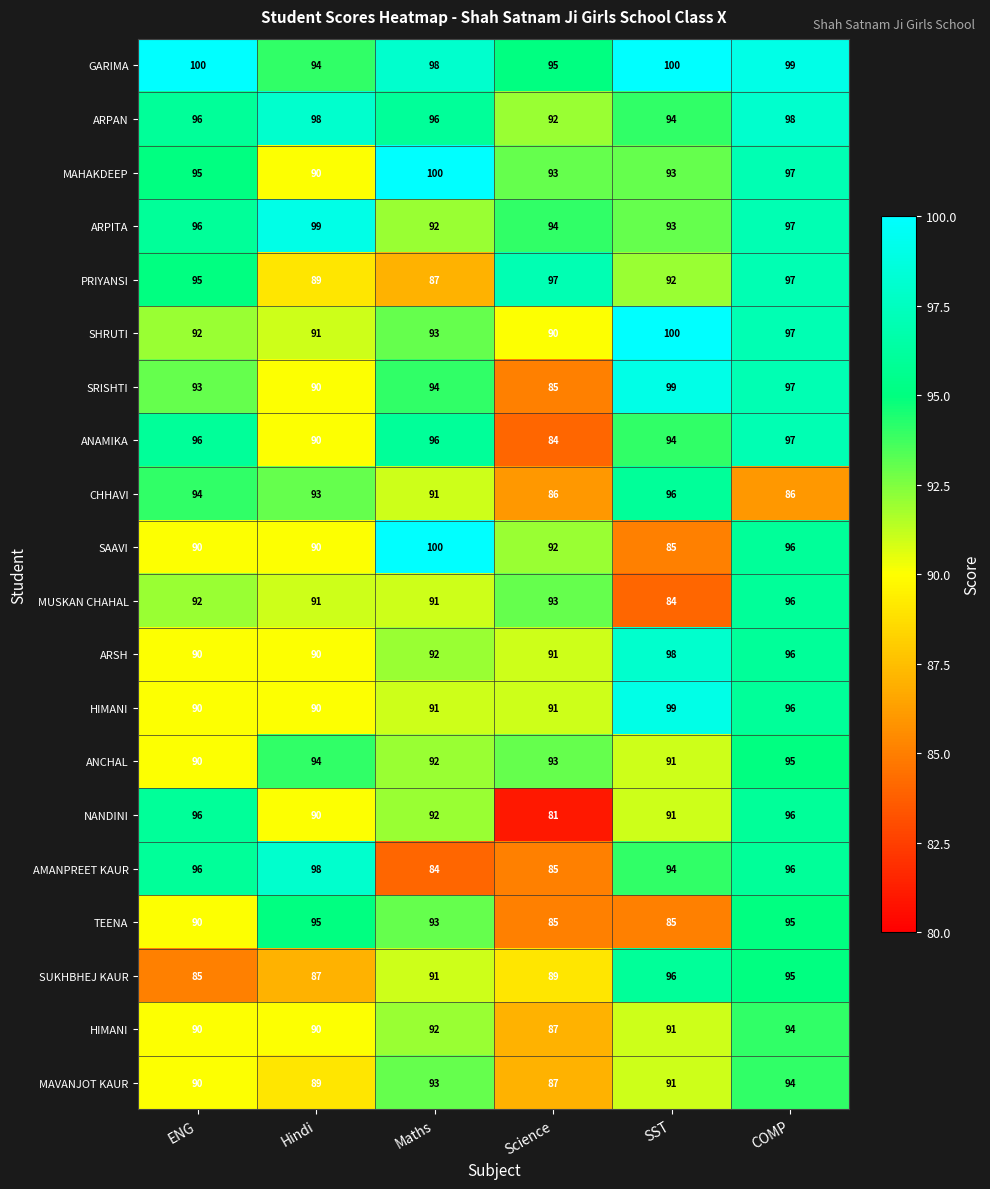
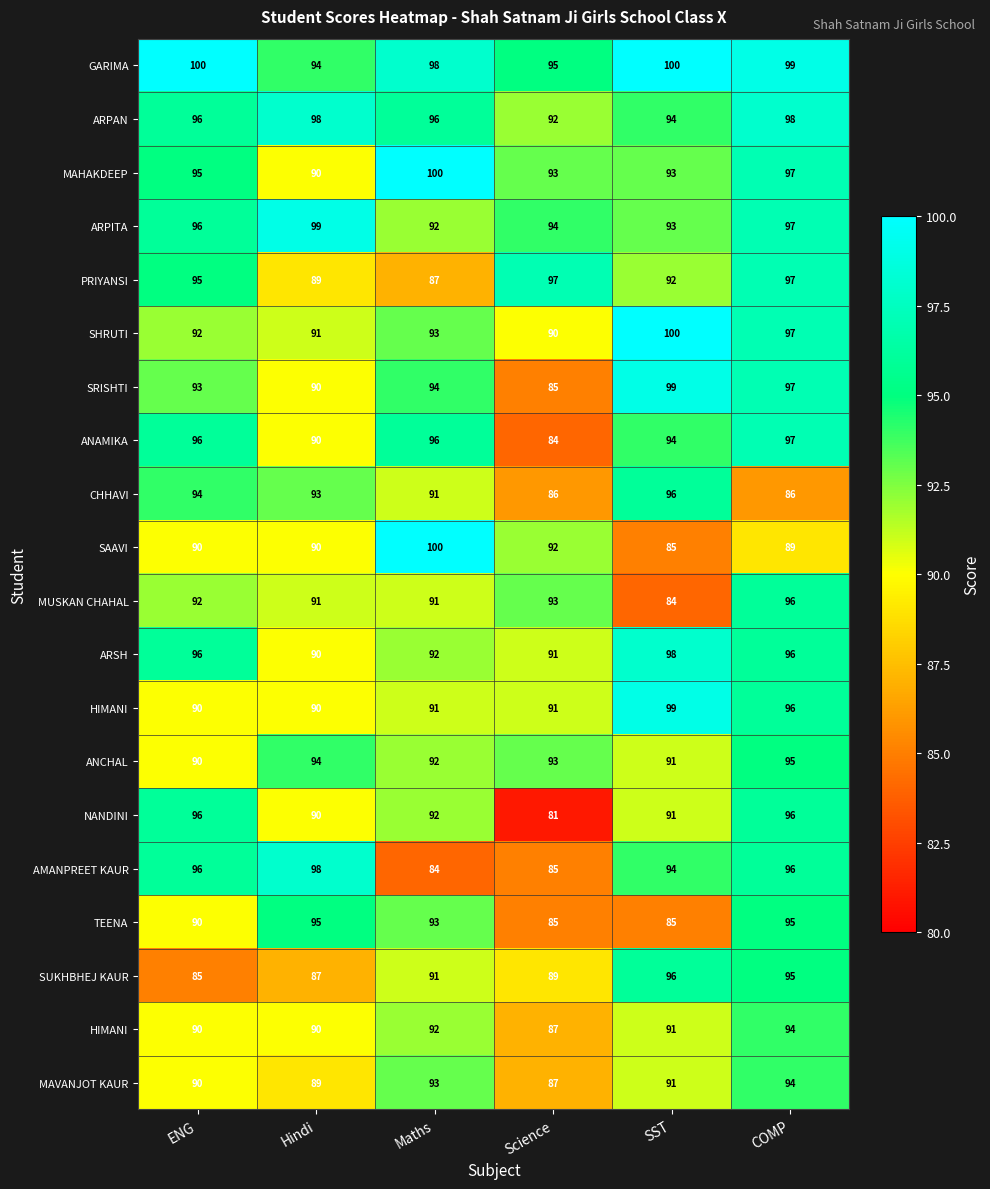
  {
    "GARIMA": {
      "ENG": 100,
      "Hindi": 94,
      "Maths": 98,
      "Science": 95,
      "SST": 100,
      "COMP": 99
    },
    "ARPAN": {
      "ENG": 96,
      "Hindi": 98,
      "Maths": 96,
      "Science": 92,
      "SST": 94,
      "COMP": 98
    },
    "MAHAKDEEP": {
      "ENG": 95,
      "Hindi": 90,
      "Maths": 100,
      "Science": 93,
      "SST": 93,
      "COMP": 97
    },
    "ARPITA": {
      "ENG": 96,
      "Hindi": 99,
      "Maths": 92,
      "Science": 94,
      "SST": 93,
      "COMP": 97
    },
    "PRIYANSI": {
      "ENG": 95,
      "Hindi": 89,
      "Maths": 87,
      "Science": 97,
      "SST": 92,
      "COMP": 97
    },
    "SHRUTI": {
      "ENG": 92,
      "Hindi": 91,
      "Maths": 93,
      "Science": 90,
      "SST": 100,
      "COMP": 97
    },
    "SRISHTI": {
      "ENG": 93,
      "Hindi": 90,
      "Maths": 94,
      "Science": 85,
      "SST": 99,
      "COMP": 97
    },
    "ANAMIKA": {
      "ENG": 96,
      "Hindi": 90,
      "Maths": 96,
      "Science": 84,
      "SST": 94,
      "COMP": 97
    },
    "CHHAVI": {
      "ENG": 94,
      "Hindi": 93,
      "Maths": 91,
      "Science": 86,
      "SST": 96,
      "COMP": 86
    },
    "SAAVI": {
      "ENG": 90,
      "Hindi": 90,
      "Maths": 100,
      "Science": 92,
      "SST": 85,
-     "COMP": 96
+     "COMP": 89
    },
    "MUSKAN CHAHAL": {
      "ENG": 92,
      "Hindi": 91,
      "Maths": 91,
      "Science": 93,
      "SST": 84,
      "COMP": 96
    },
    "ARSH": {
-     "ENG": 90,
+     "ENG": 96,
      "Hindi": 90,
      "Maths": 92,
      "Science": 91,
      "SST": 98,
      "COMP": 96
    },
    "ANCHAL": {
      "ENG": 90,
      "Hindi": 94,
      "Maths": 92,
      "Science": 93,
      "SST": 91,
      "COMP": 95
    },
    "NANDINI": {
      "ENG": 96,
      "Hindi": 90,
      "Maths": 92,
      "Science": 81,
      "SST": 91,
      "COMP": 96
    },
    "AMANPREET KAUR": {
      "ENG": 96,
      "Hindi": 98,
      "Maths": 84,
      "Science": 85,
      "SST": 94,
      "COMP": 96
    },
    "TEENA": {
      "ENG": 90,
      "Hindi": 95,
      "Maths": 93,
      "Science": 85,
      "SST": 85,
      "COMP": 95
    },
    "SUKHBHEJ KAUR": {
      "ENG": 85,
      "Hindi": 87,
      "Maths": 91,
      "Science": 89,
      "SST": 96,
      "COMP": 95
    },
    "MAVANJOT KAUR": {
      "ENG": 90,
      "Hindi": 89,
      "Maths": 93,
      "Science": 87,
      "SST": 91,
      "COMP": 94
    }
  }
